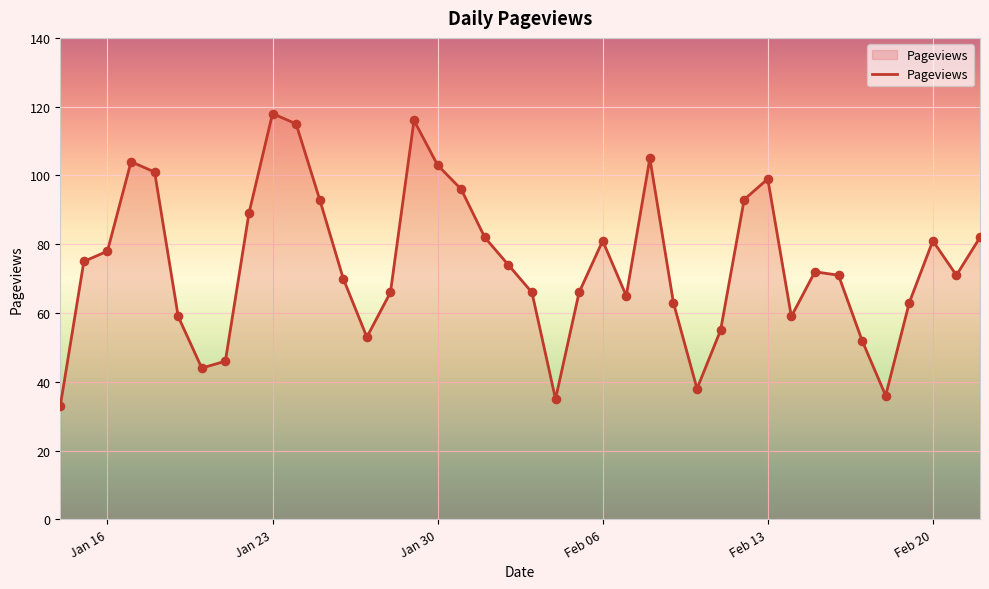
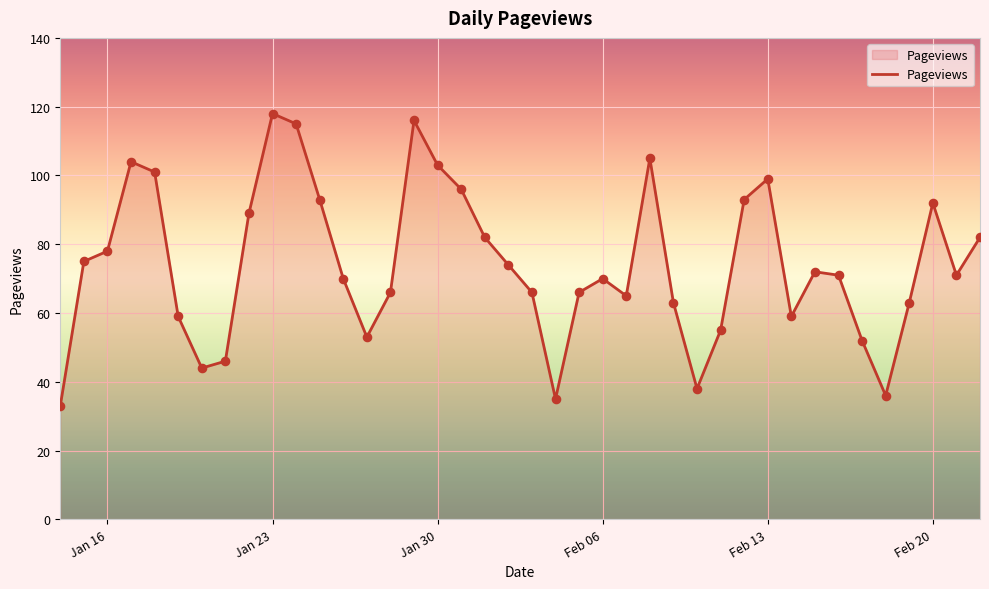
  {
    "Jan 16": 78,
    "Jan 23": 118,
    "Jan 30": 103,
-   "Feb 06": 81,
+   "Feb 06": 70,
    "Feb 13": 99,
-   "Feb 20": 81
+   "Feb 20": 92
  }
